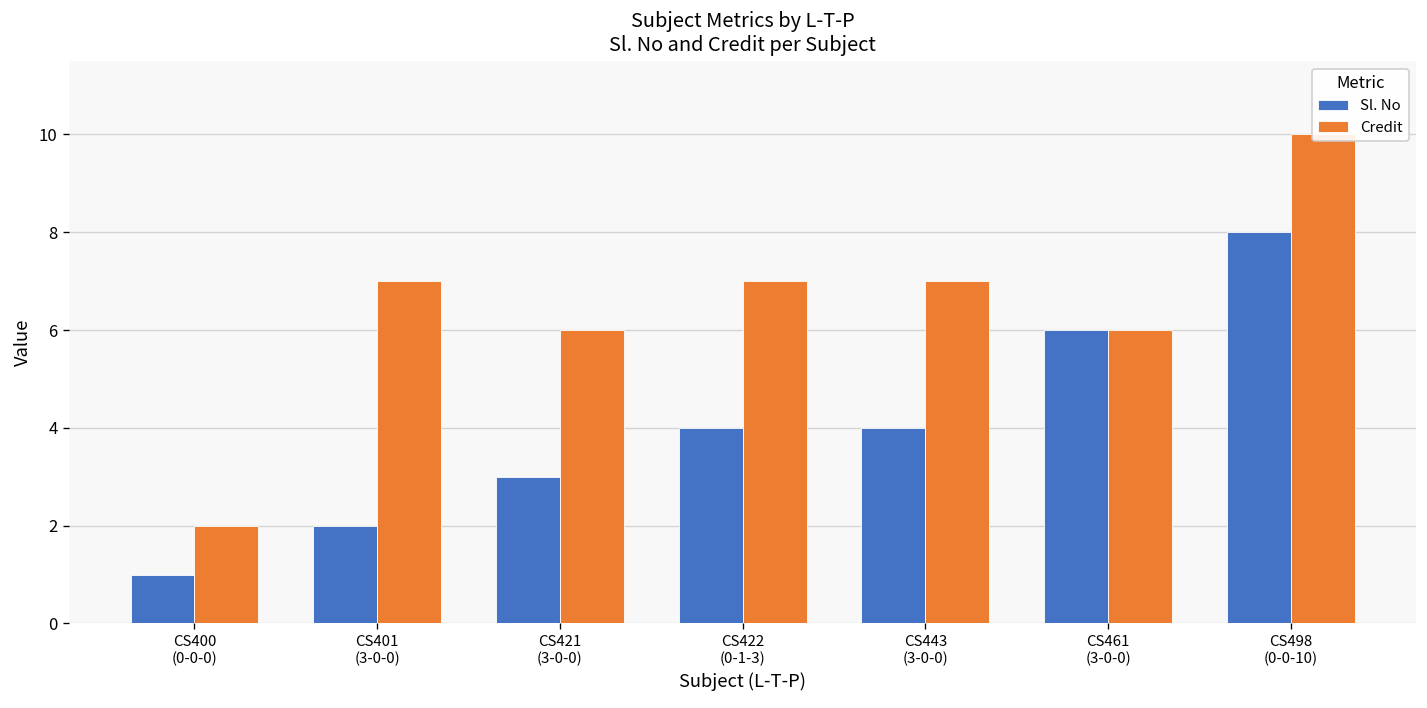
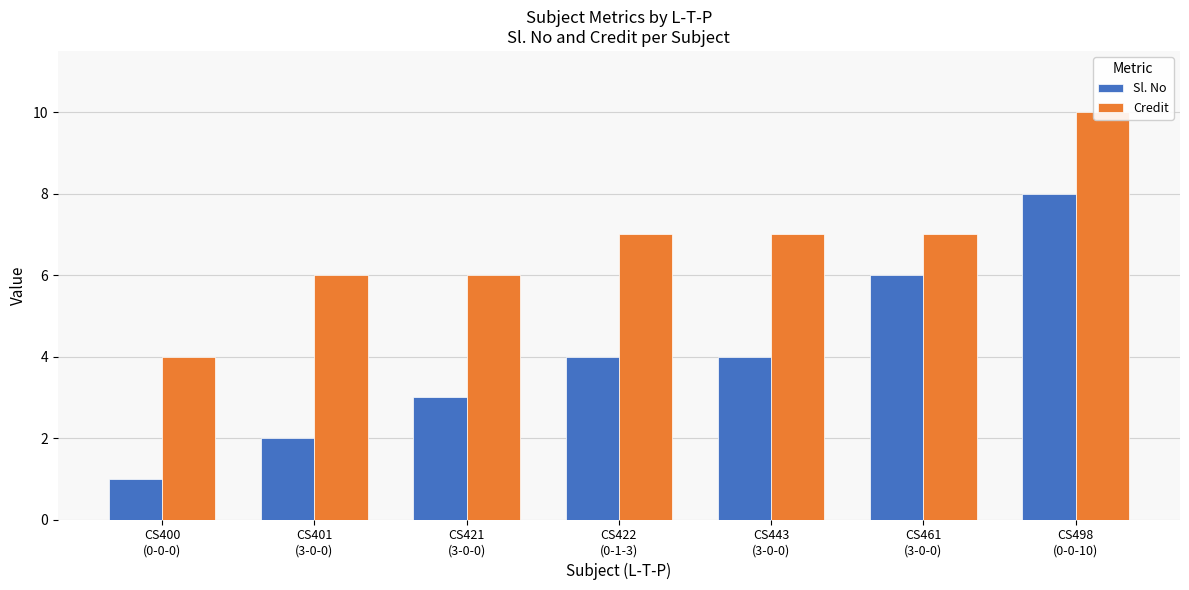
  {
    "Sl. No": {
      "CS400 (0-0-0)": 1,
      "CS401 (3-0-0)": 2,
      "CS421 (3-0-0)": 3,
      "CS422 (0-1-3)": 4,
      "CS443 (3-0-0)": 4,
      "CS461 (3-0-0)": 6,
      "CS498 (0-0-10)": 8
    },
    "Credit": {
-     "CS400 (0-0-0)": 2,
-     "CS401 (3-0-0)": 7,
+     "CS400 (0-0-0)": 4,
+     "CS401 (3-0-0)": 6,
      "CS421 (3-0-0)": 6,
      "CS422 (0-1-3)": 7,
      "CS443 (3-0-0)": 7,
-     "CS461 (3-0-0)": 6
+     "CS461 (3-0-0)": 7
    }
  }
